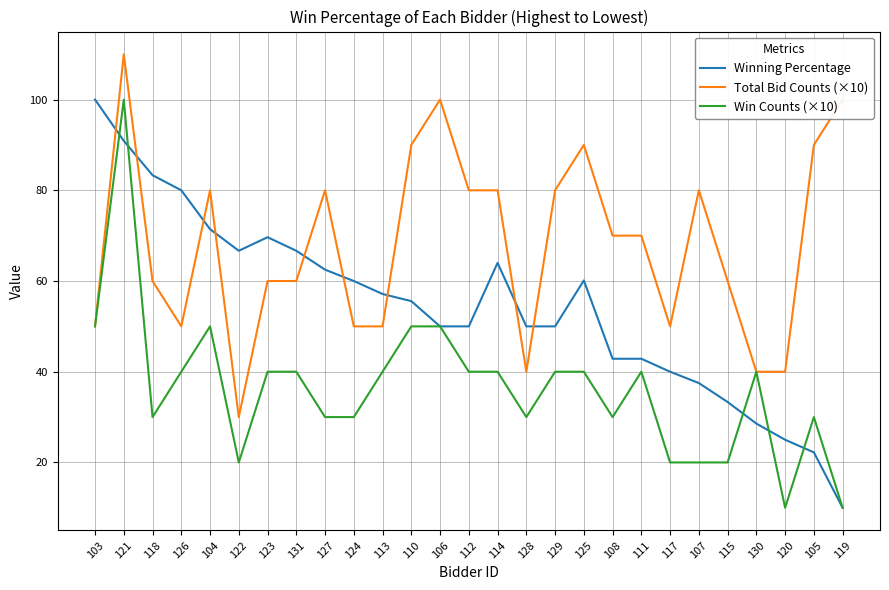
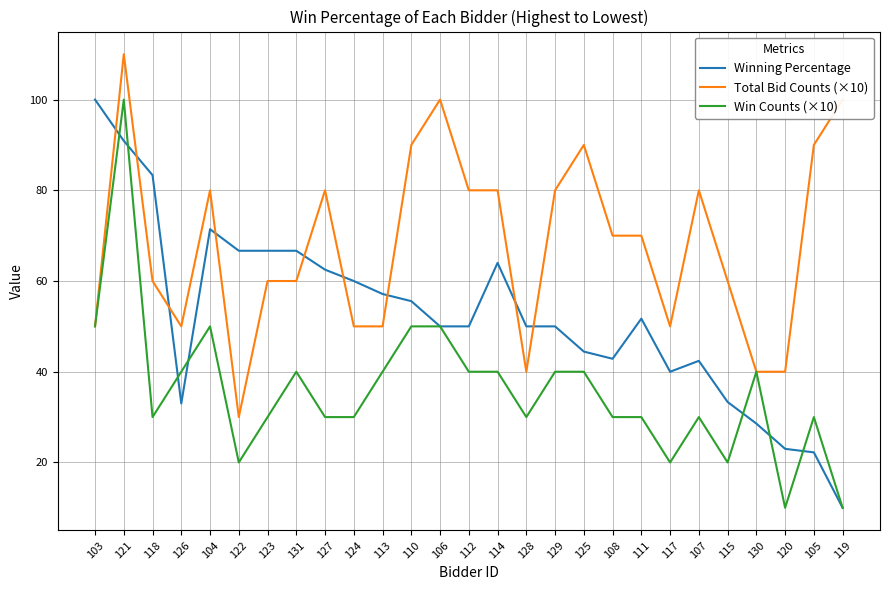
  {
    "Winning Percentage": {
      "103": 100,
      "121": 91,
      "118": 83,
-     "126": 80,
+     "126": 33,
      "104": 71,
      "122": 67,
-     "123": 70,
+     "123": 67,
      "131": 67,
      "127": 63,
      "124": 60,
      "113": 57,
      "110": 56,
      "112": 50,
      "114": 64,
      "128": 50,
      "129": 50,
-     "125": 60,
+     "125": 44,
      "108": 43,
-     "111": 43,
+     "111": 52,
      "117": 40,
-     "107": 38,
+     "107": 42,
      "115": 33,
      "130": 29,
-     "120": 25,
+     "120": 23,
      "105": 22
    },
    "Total Bid Counts (×10)": {
      "121": 110,
      "118": 60,
      "126": 50,
      "104": 80,
      "122": 30,
      "123": 60,
      "131": 60,
      "127": 80,
      "124": 50,
      "113": 50,
      "110": 90,
      "106": 100,
      "112": 80,
      "114": 80,
      "128": 40,
      "129": 80,
      "125": 90,
      "108": 70,
      "111": 70,
      "117": 50,
      "107": 80,
      "115": 60,
      "120": 40,
      "105": 90
    },
    "Win Counts (×10)": {
      "121": 100,
      "118": 30,
      "126": 40,
      "104": 50,
      "122": 20,
-     "123": 40,
+     "123": 30,
      "131": 40,
      "127": 30,
      "124": 30,
      "113": 40,
      "110": 50,
      "112": 40,
      "114": 40,
      "128": 30,
      "129": 40,
      "125": 40,
      "108": 30,
-     "111": 40,
+     "111": 30,
      "117": 20,
-     "107": 20,
+     "107": 30,
      "115": 20,
      "120": 10,
      "105": 30
    }
  }
